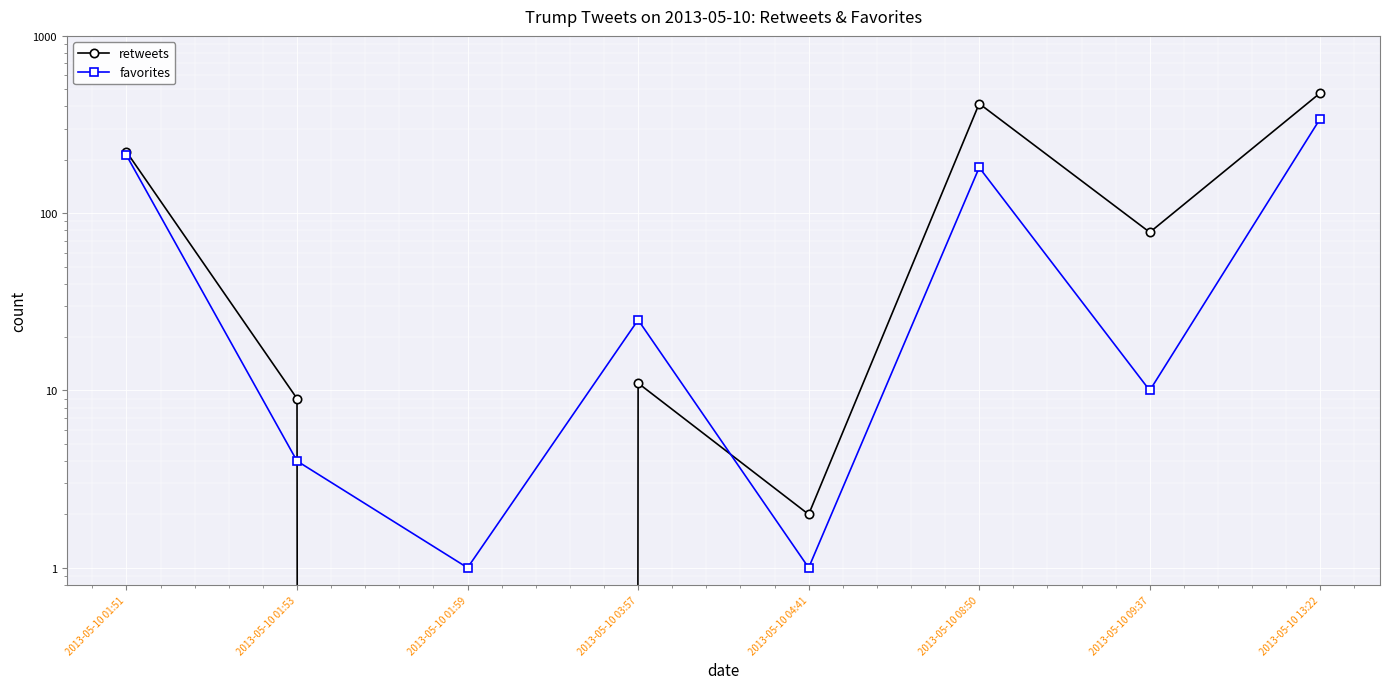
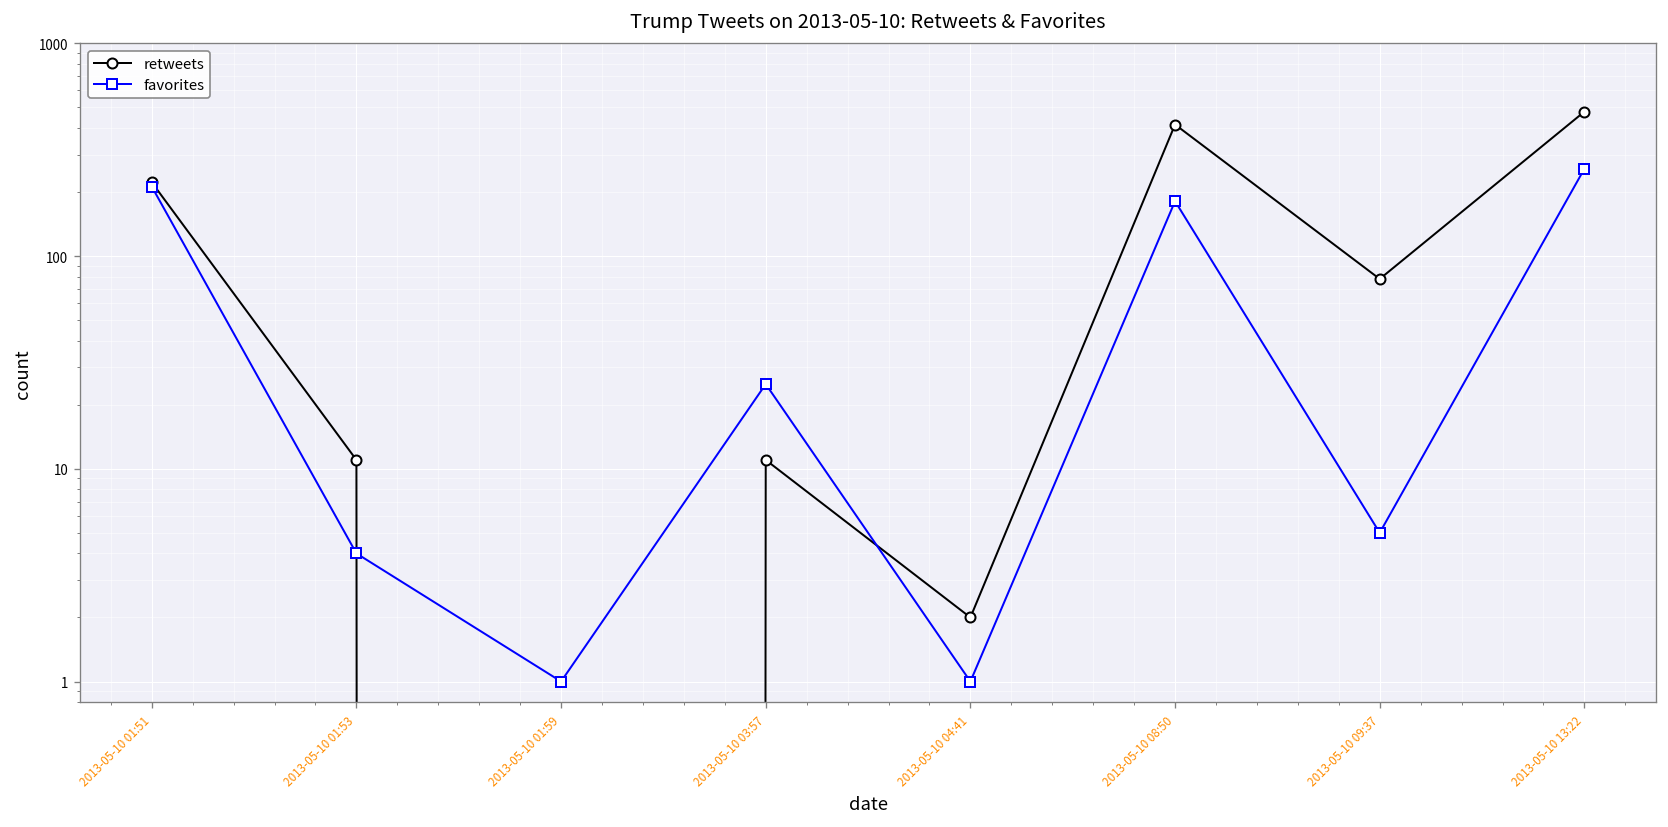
  {
    "retweets": {
      "2013-05-10 01:51": 220,
-     "2013-05-10 01:53": 9,
+     "2013-05-10 01:53": 11,
      "2013-05-10 03:57": 11,
      "2013-05-10 04:41": 2,
      "2013-05-10 08:50": 420,
      "2013-05-10 09:37": 80,
      "2013-05-10 13:22": 480
    },
    "favorites": {
      "2013-05-10 01:51": 210,
      "2013-05-10 01:53": 4,
      "2013-05-10 01:59": 1,
      "2013-05-10 03:57": 25,
      "2013-05-10 04:41": 1,
      "2013-05-10 08:50": 180,
-     "2013-05-10 09:37": 10,
-     "2013-05-10 13:22": 340
+     "2013-05-10 09:37": 5,
+     "2013-05-10 13:22": 260
    }
  }
